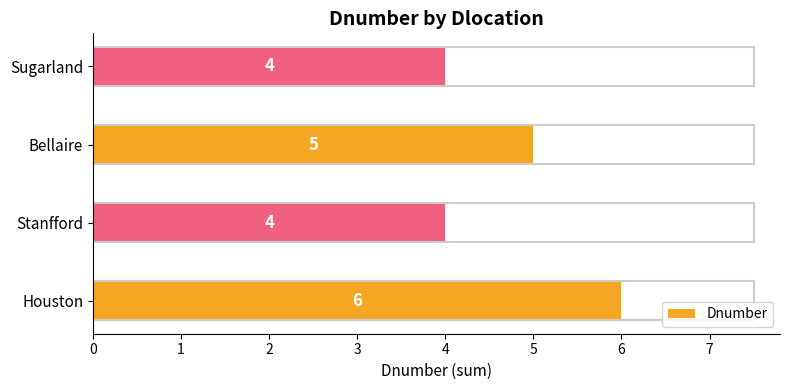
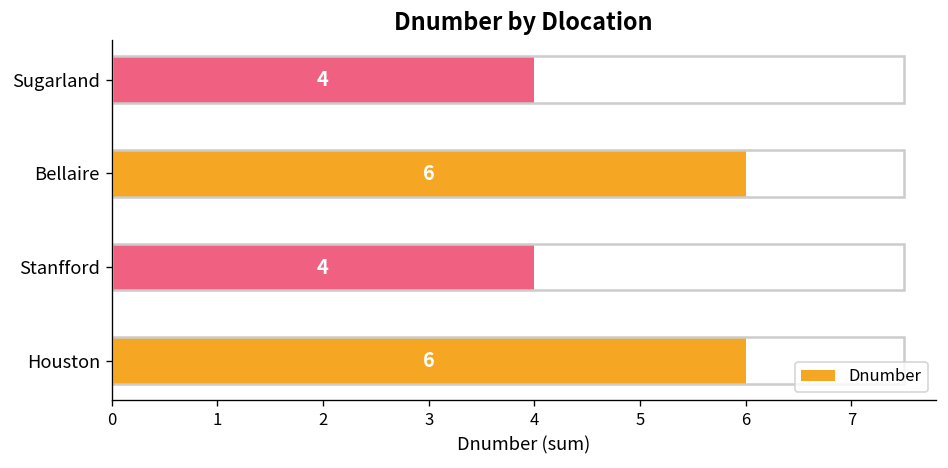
  {
    "Sugarland": 4,
-   "Bellaire": 5,
+   "Bellaire": 6,
    "Stanfford": 4,
    "Houston": 6
  }
